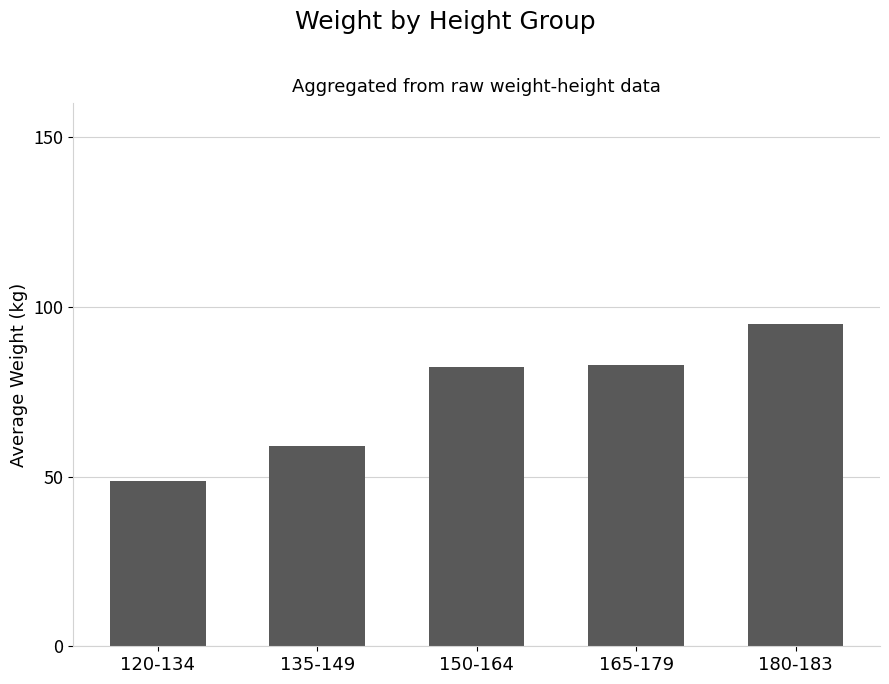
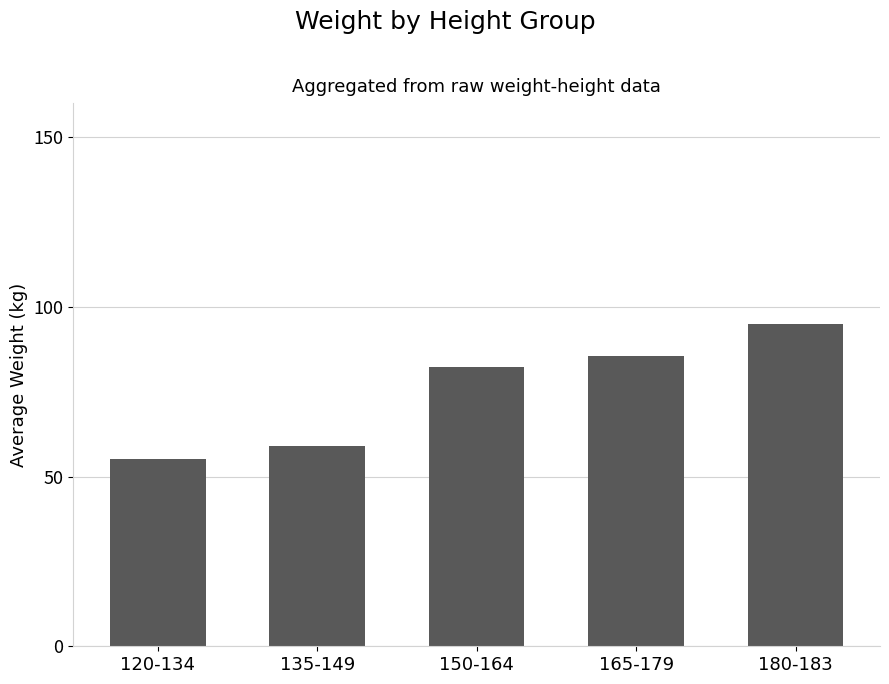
  {
-   "120-134": 49,
+   "120-134": 55,
    "135-149": 59,
    "150-164": 82,
-   "165-179": 83,
+   "165-179": 86,
    "180-183": 95
  }
